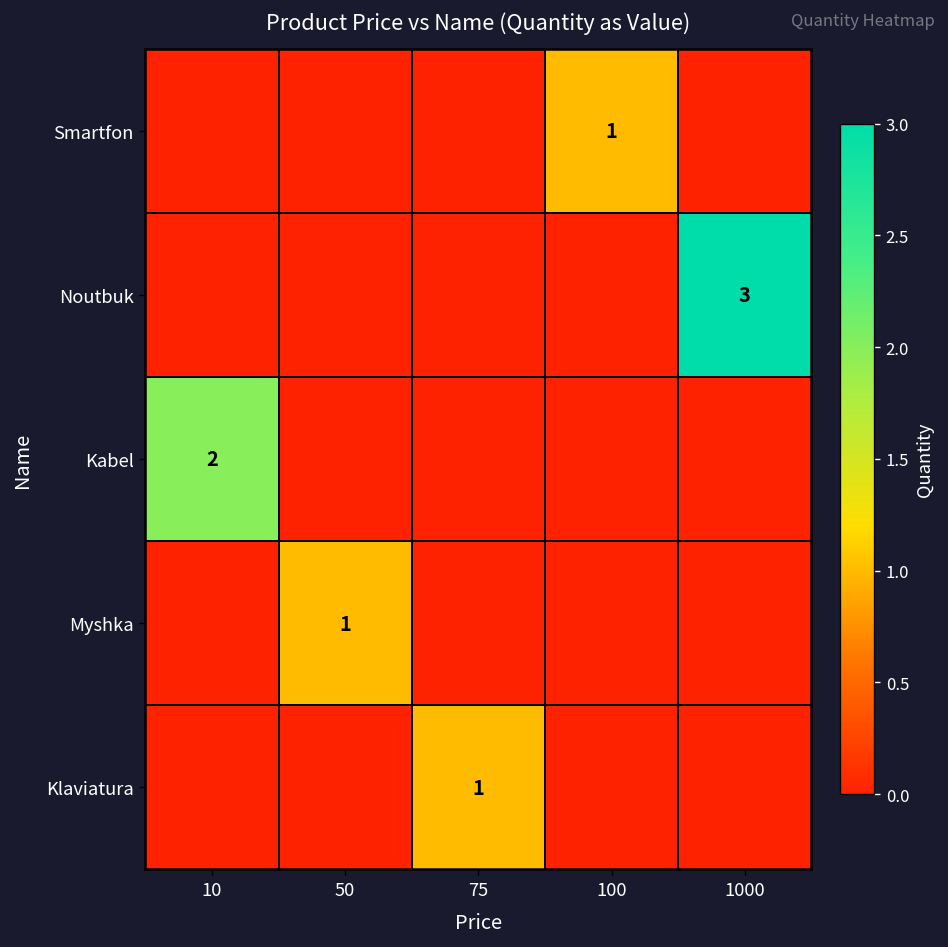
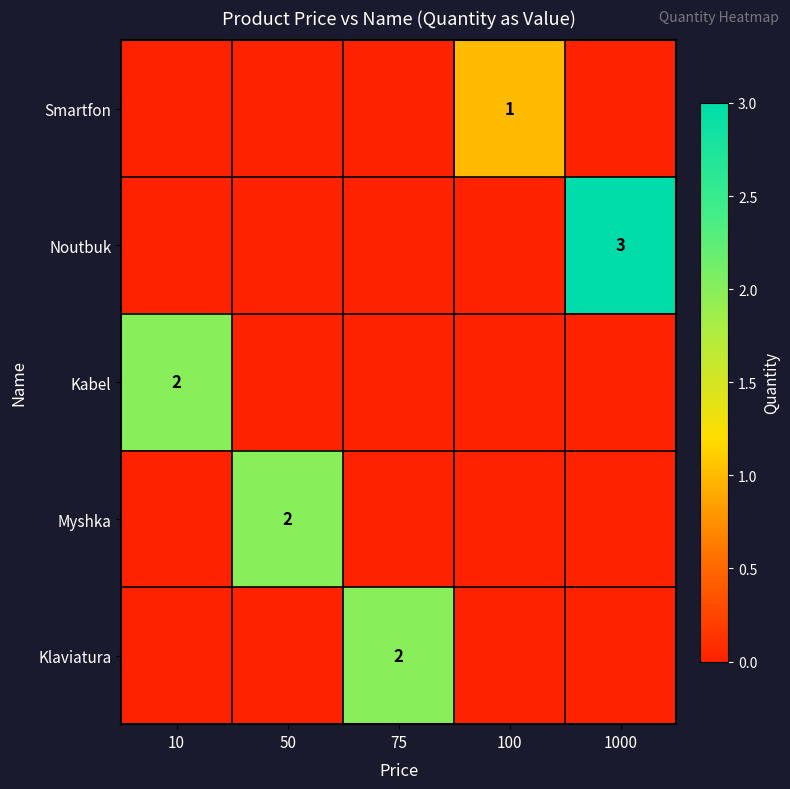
  {
    "Smartfon": {
      "100": 1
    },
    "Noutbuk": {
      "1000": 3
    },
    "Kabel": {
      "10": 2
    },
    "Myshka": {
-     "50": 1
+     "50": 2
    },
    "Klaviatura": {
-     "75": 1
+     "75": 2
    }
  }
